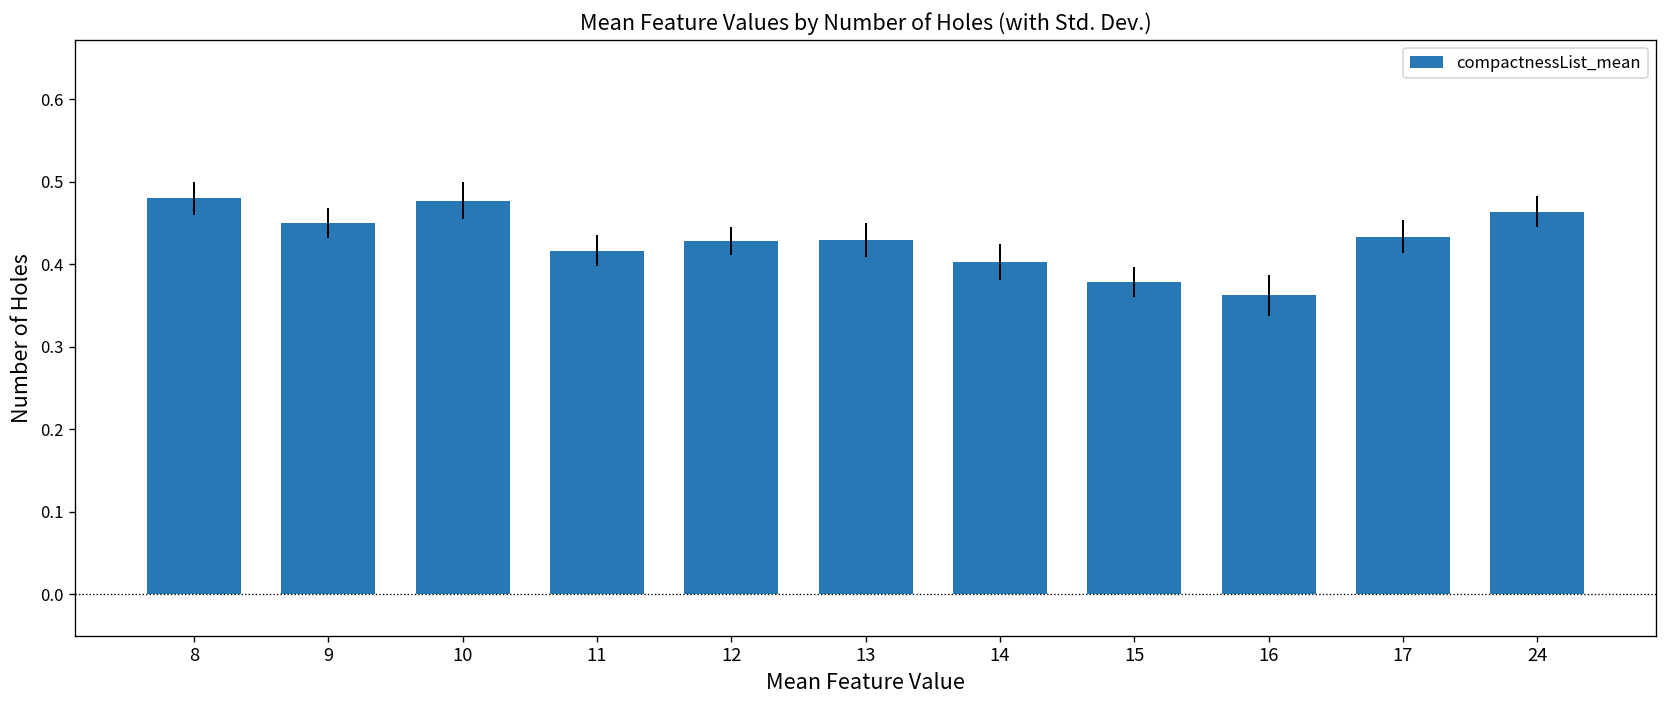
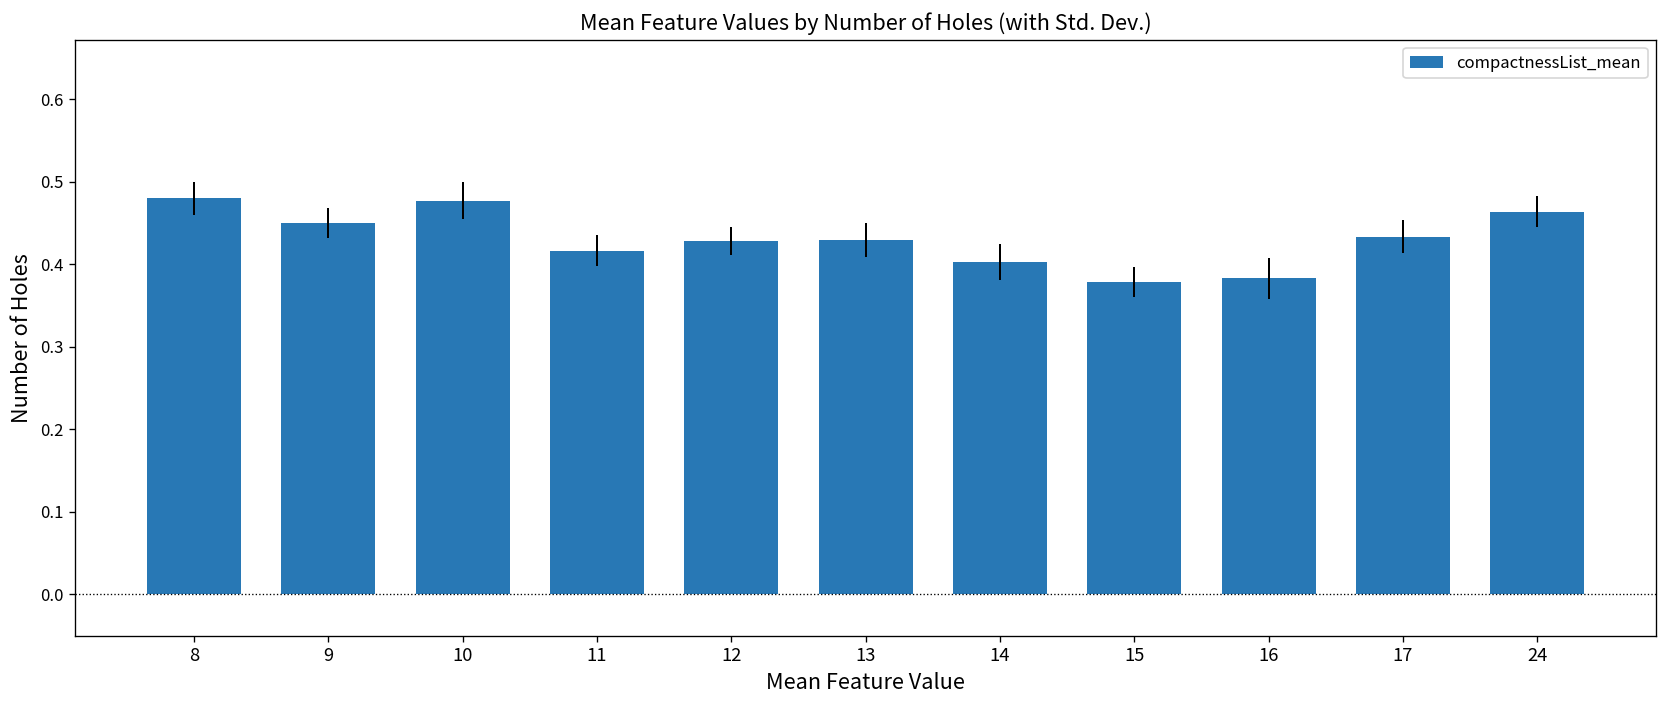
  {
    "8": 0.48,
    "9": 0.45,
    "10": 0.48,
    "11": 0.42,
    "12": 0.43,
    "13": 0.43,
    "14": 0.40,
    "15": 0.38,
-   "16": 0.36,
+   "16": 0.38,
    "17": 0.43,
    "24": 0.46
  }
